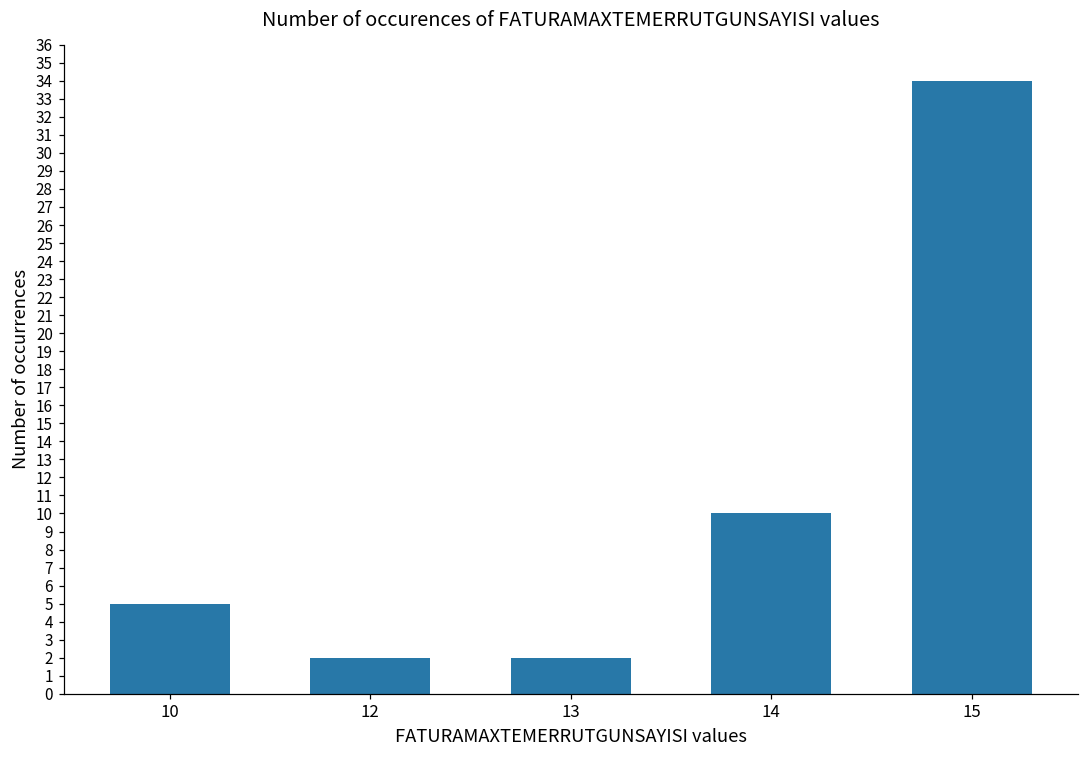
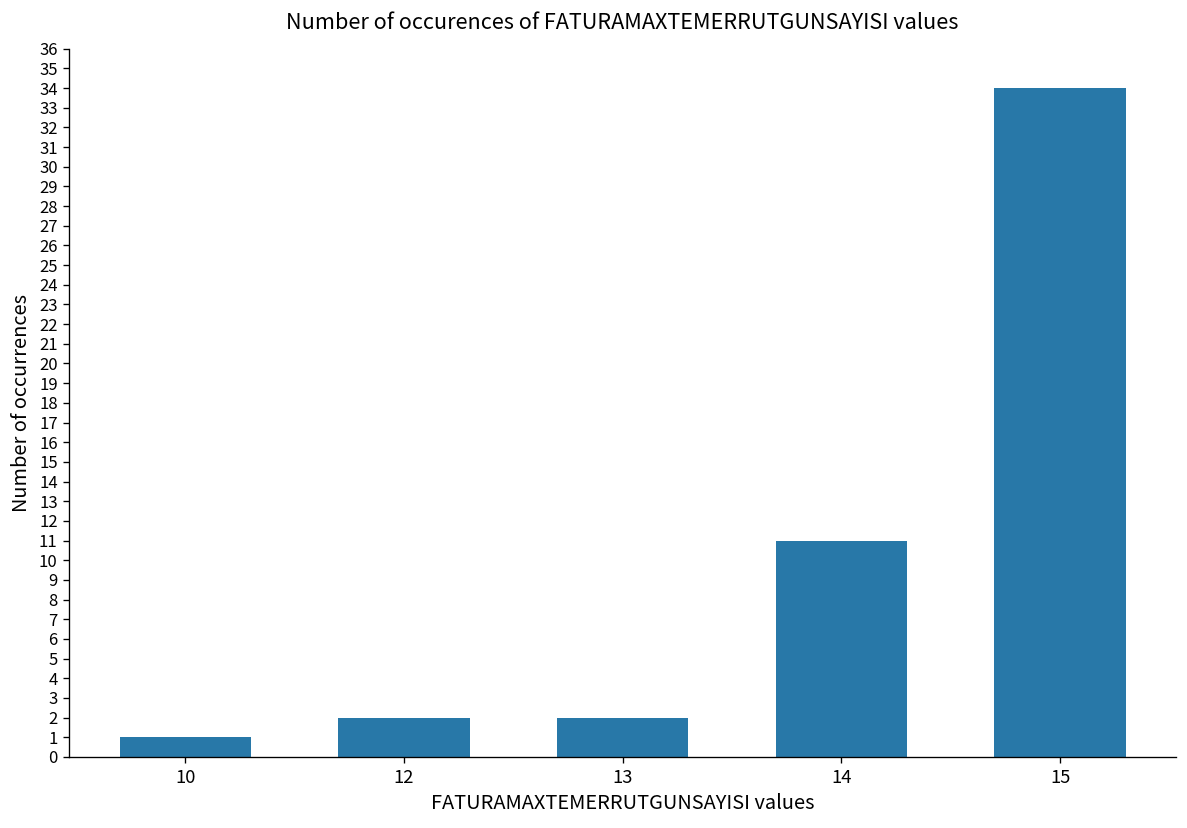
  {
-   "10": 5,
+   "10": 1,
    "12": 2,
    "13": 2,
-   "14": 10,
+   "14": 11,
    "15": 34
  }
